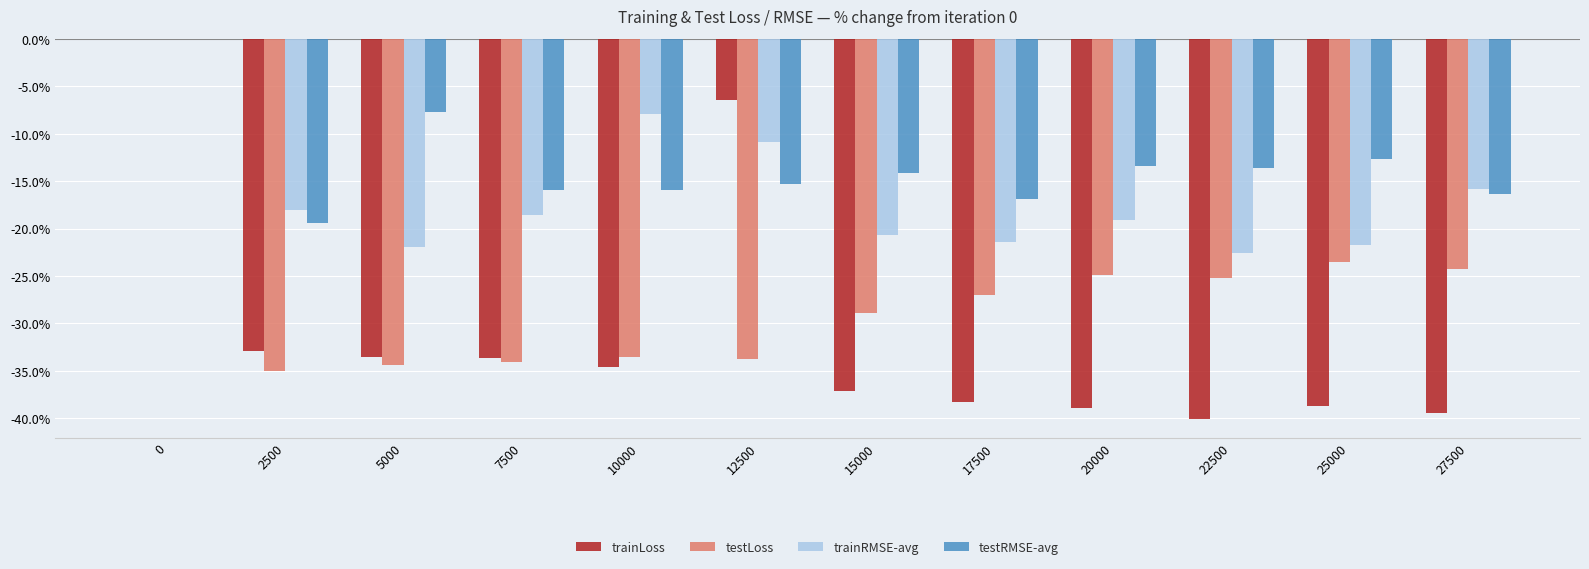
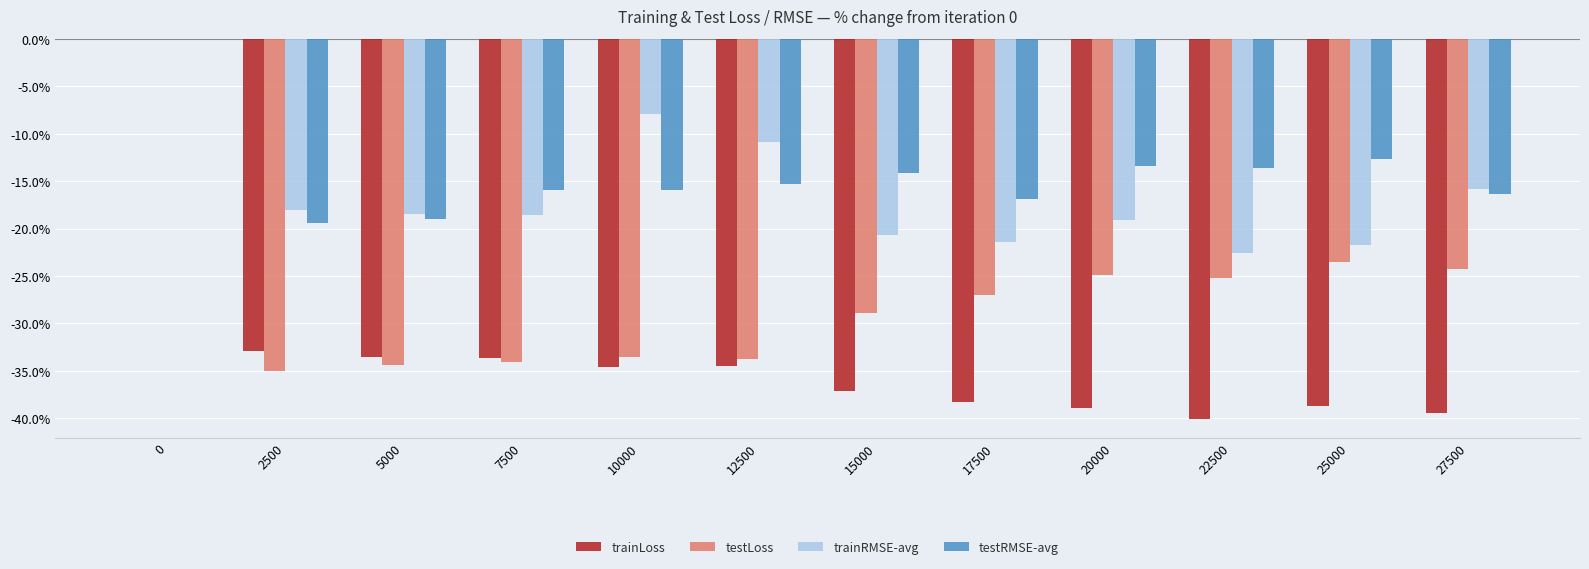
  {
    "trainLoss": {
      "0": "0%",
      "2500": "-33%",
      "5000": "-34%",
      "7500": "-34%",
      "10000": "-35%",
-     "12500": "-6%",
+     "12500": "-35%",
      "15000": "-37%",
      "17500": "-38%",
      "20000": "-39%",
      "22500": "-40%",
      "25000": "-39%",
      "27500": "-39%"
    },
    "testLoss": {
      "0": "0%",
      "2500": "-35%",
      "5000": "-34%",
      "7500": "-34%",
      "10000": "-34%",
      "12500": "-34%",
      "15000": "-29%",
      "17500": "-27%",
      "20000": "-25%",
      "22500": "-25%",
      "25000": "-24%",
      "27500": "-24%"
    },
    "trainRMSE-avg": {
      "0": "0%",
      "2500": "-18%",
-     "5000": "-22%",
+     "5000": "-19%",
      "7500": "-19%",
      "10000": "-8%",
      "12500": "-11%",
      "15000": "-21%",
      "17500": "-21%",
      "20000": "-19%",
      "22500": "-23%",
      "25000": "-22%",
      "27500": "-16%"
    },
    "testRMSE-avg": {
      "0": "0%",
      "2500": "-19%",
-     "5000": "-8%",
+     "5000": "-19%",
      "7500": "-16%",
      "10000": "-16%",
      "12500": "-15%",
      "15000": "-14%",
      "17500": "-17%",
      "20000": "-13%",
      "22500": "-14%",
      "25000": "-13%",
      "27500": "-16%"
    }
  }
